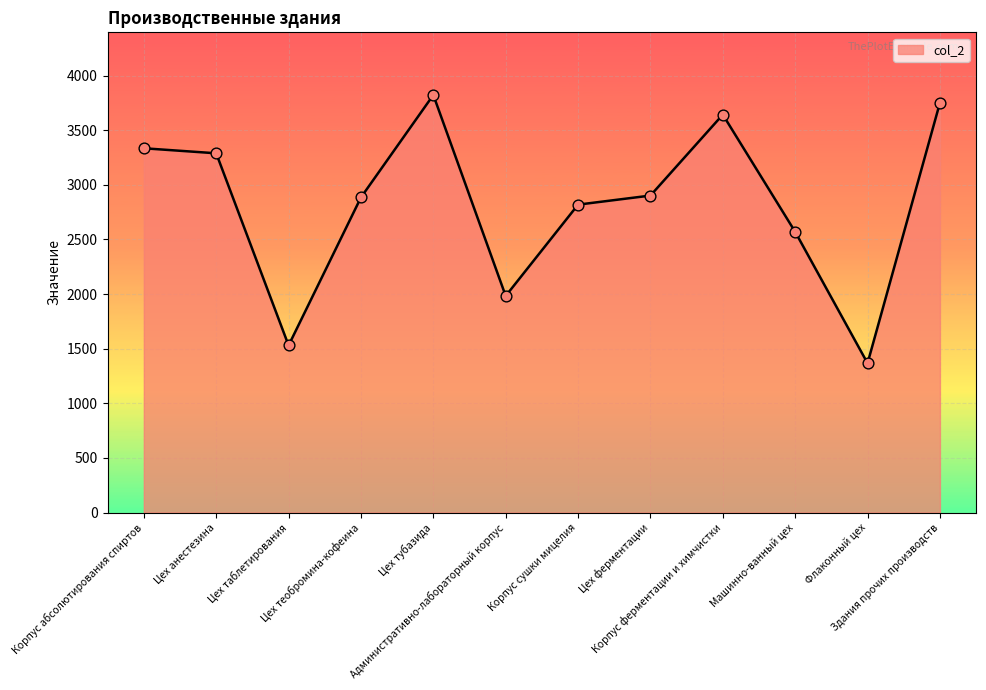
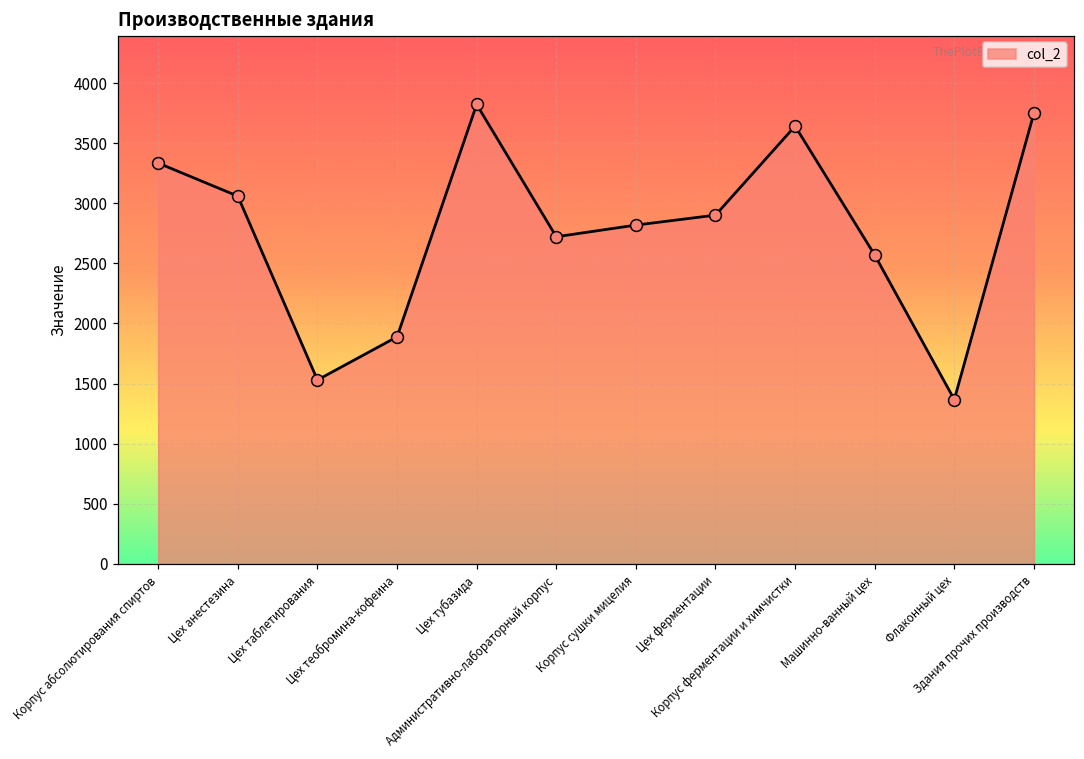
  {
    "Корпус абсолютирования спиртов": 3340,
-   "Цех анестезина": 3290,
+   "Цех анестезина": 3060,
    "Цех таблетирования": 1530,
-   "Цех теобромина-кофеина": 2890,
+   "Цех теобромина-кофеина": 1890,
    "Цех тубазида": 3820,
-   "Административно-лабораторный корпус": 1980,
+   "Административно-лабораторный корпус": 2720,
    "Корпус сушки мицелия": 2820,
    "Цех ферментации": 2900,
    "Корпус ферментации и химчистки": 3640,
    "Машинно-ванный цех": 2570,
    "Флаконный цех": 1370,
    "Здания прочих производств": 3750
  }
